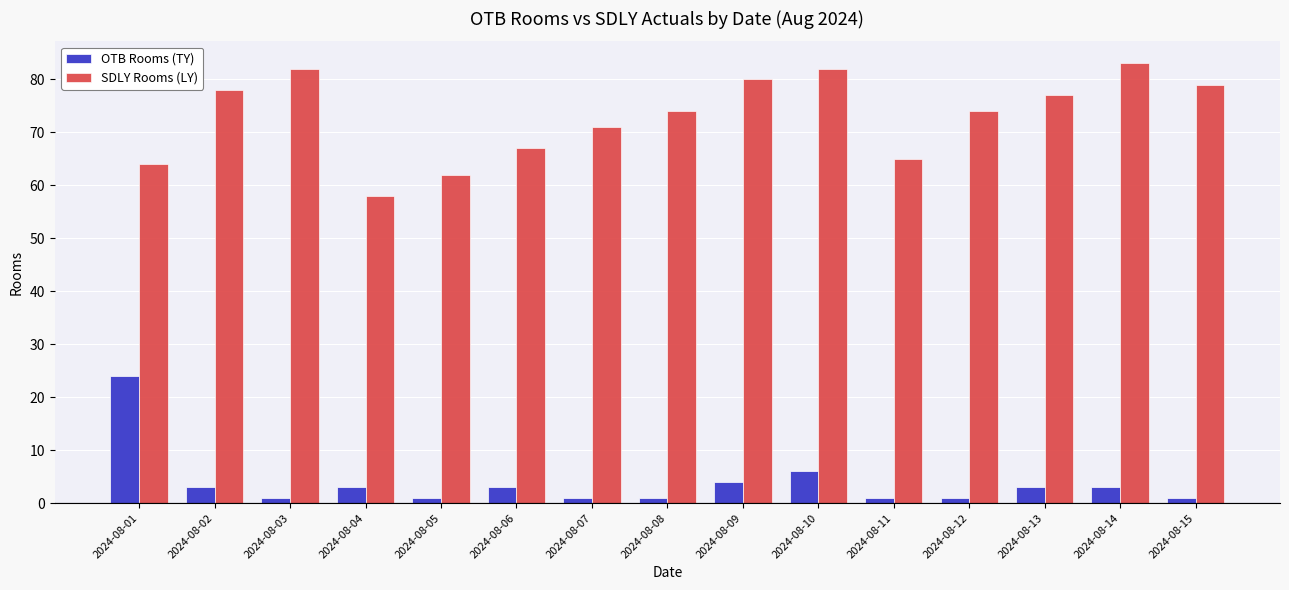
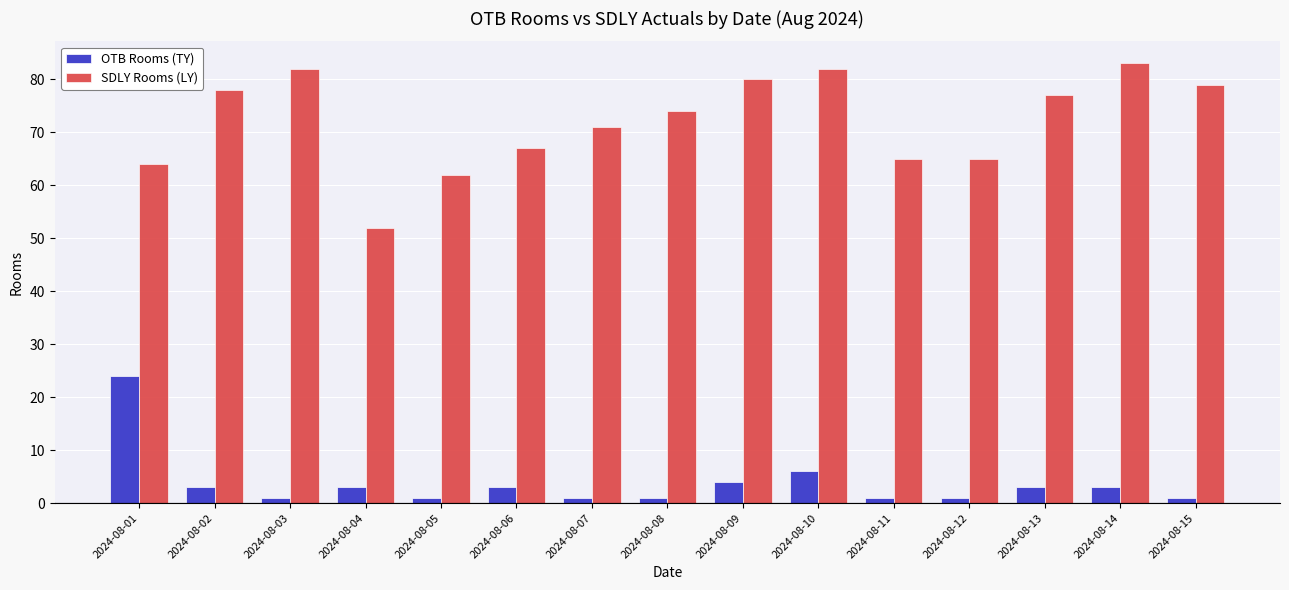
  {
    "OTB Rooms (TY)": {
      "2024-08-01": 24,
      "2024-08-02": 3,
      "2024-08-03": 1,
      "2024-08-04": 3,
      "2024-08-05": 1,
      "2024-08-06": 3,
      "2024-08-07": 1,
      "2024-08-08": 1,
      "2024-08-09": 4,
      "2024-08-10": 6,
      "2024-08-11": 1,
      "2024-08-12": 1,
      "2024-08-13": 3,
      "2024-08-14": 3,
      "2024-08-15": 1
    },
    "SDLY Rooms (LY)": {
      "2024-08-01": 64,
      "2024-08-02": 78,
      "2024-08-03": 82,
-     "2024-08-04": 58,
+     "2024-08-04": 52,
      "2024-08-05": 62,
      "2024-08-06": 67,
      "2024-08-07": 71,
      "2024-08-08": 74,
      "2024-08-09": 80,
      "2024-08-10": 82,
      "2024-08-11": 65,
-     "2024-08-12": 74,
+     "2024-08-12": 65,
      "2024-08-13": 77,
      "2024-08-14": 83,
      "2024-08-15": 79
    }
  }
